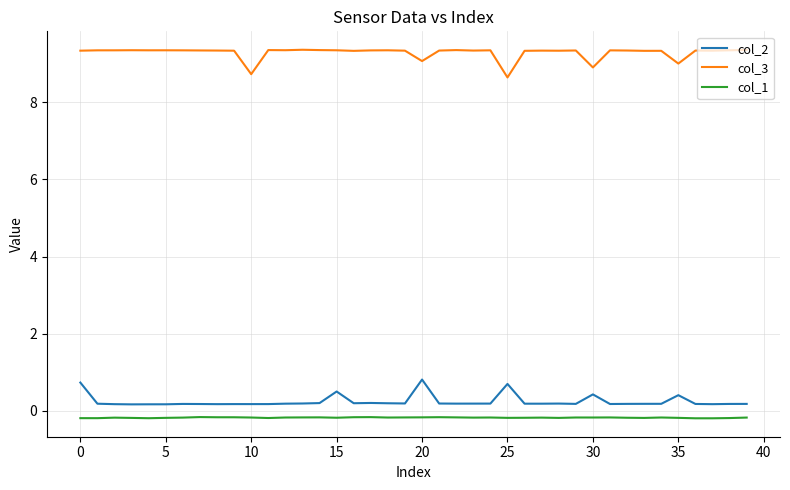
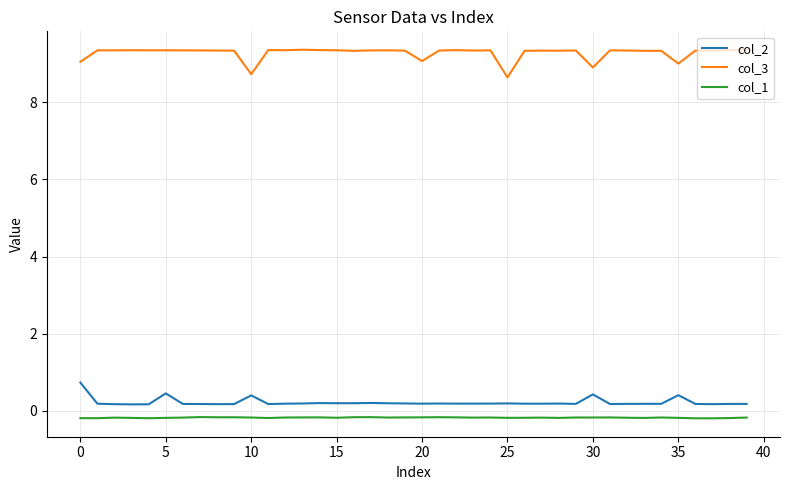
  {
    "col_2": {
      "0": 0.7,
-     "5": 0.2,
-     "10": 0.2,
-     "15": 0.5,
-     "20": 0.8,
-     "25": 0.7,
+     "5": 0.5,
+     "10": 0.4,
+     "15": 0.2,
+     "20": 0.2,
+     "25": 0.2,
      "30": 0.4,
      "35": 0.4
    },
    "col_3": {
-     "0": 9.3,
+     "0": 9.0,
      "5": 9.3,
      "10": 8.7,
      "15": 9.3,
      "20": 9.1,
      "25": 8.6,
      "30": 8.9,
      "35": 9.0
    },
    "col_1": {
      "0": -0.2,
      "5": -0.2,
      "10": -0.2,
      "15": -0.2,
      "20": -0.2,
      "25": -0.2,
      "30": -0.2,
      "35": -0.2
    }
  }
